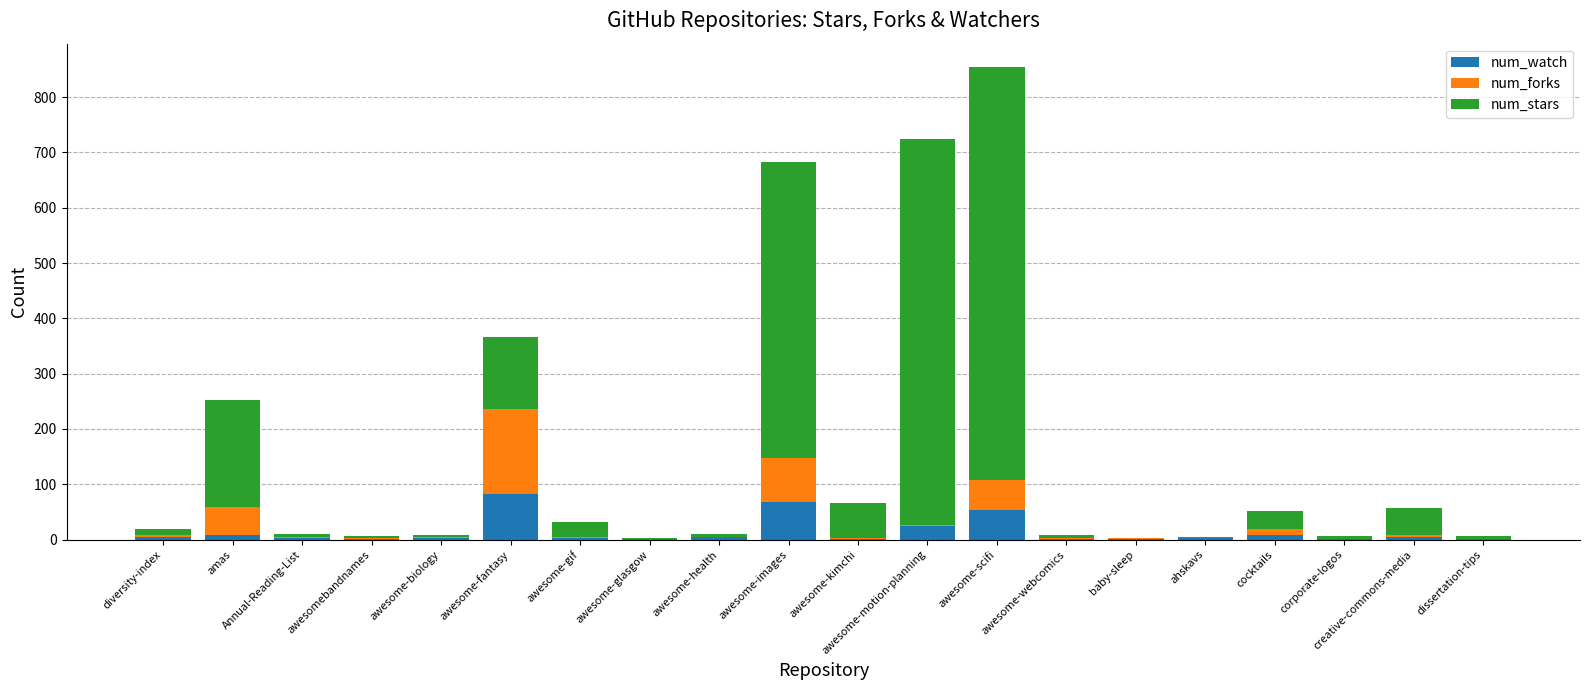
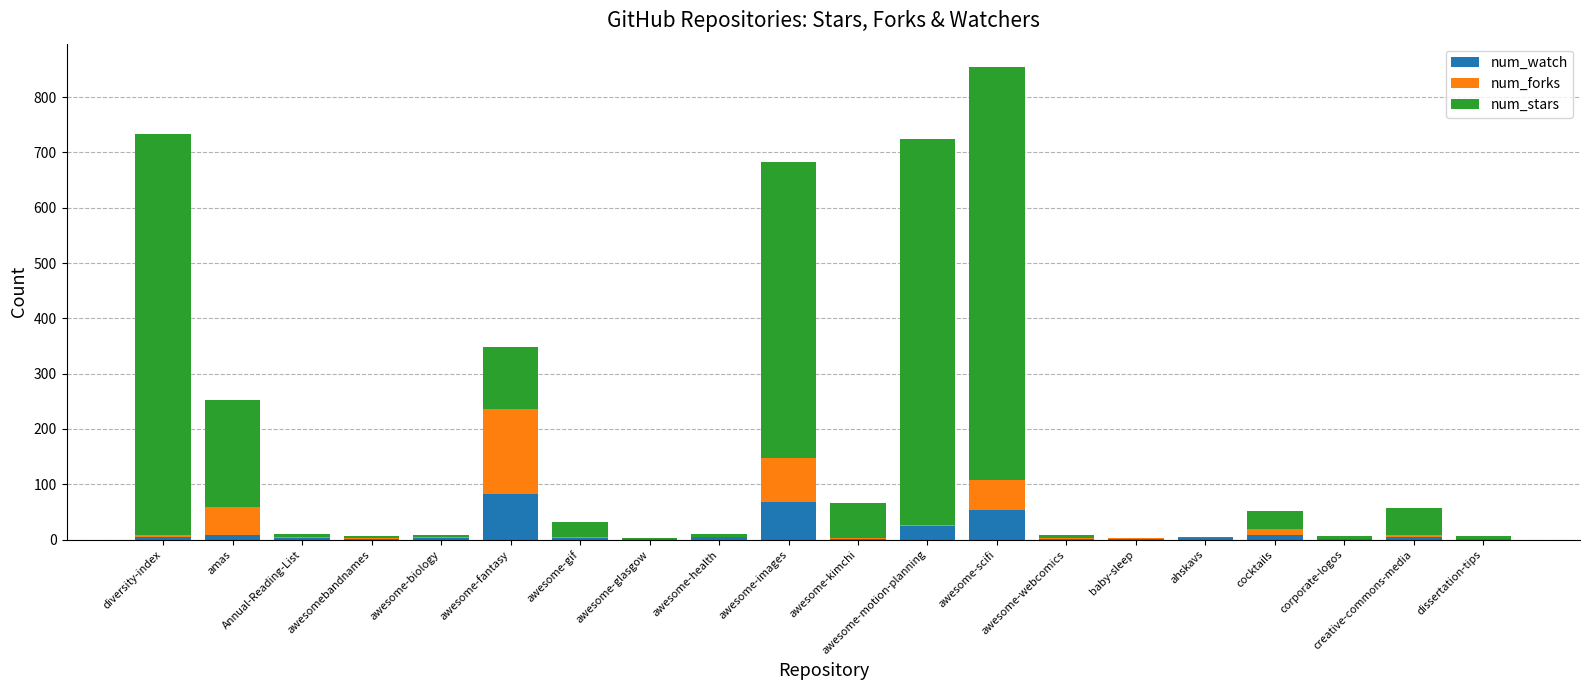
  {
    "num_watch": {
      "diversity-index": 10,
      "amas": 10,
      "awesome-fantasy": 80,
      "awesome-images": 70,
      "awesome-motion-planning": 20,
      "awesome-scifi": 50,
      "cocktails": 10,
      "creative-commons-media": 10
    },
    "num_forks": {
      "amas": 50,
      "awesome-fantasy": 150,
      "awesome-glasgow": 0,
      "awesome-health": 0,
      "awesome-images": 80,
      "awesome-scifi": 50,
      "ahskavs": 0,
      "cocktails": 10,
      "corporate-logos": 0,
      "dissertation-tips": 0
    },
    "num_stars": {
-     "diversity-index": 10,
+     "diversity-index": 730,
      "amas": 190,
      "Annual-Reading-List": 10,
-     "awesome-fantasy": 130,
+     "awesome-fantasy": 110,
      "awesome-gif": 30,
      "awesome-health": 10,
      "awesome-images": 530,
      "awesome-kimchi": 60,
      "awesome-motion-planning": 700,
      "awesome-scifi": 750,
      "awesome-webcomics": 10,
      "baby-sleep": 0,
      "cocktails": 30,
      "corporate-logos": 10,
      "creative-commons-media": 50,
      "dissertation-tips": 10
    }
  }
